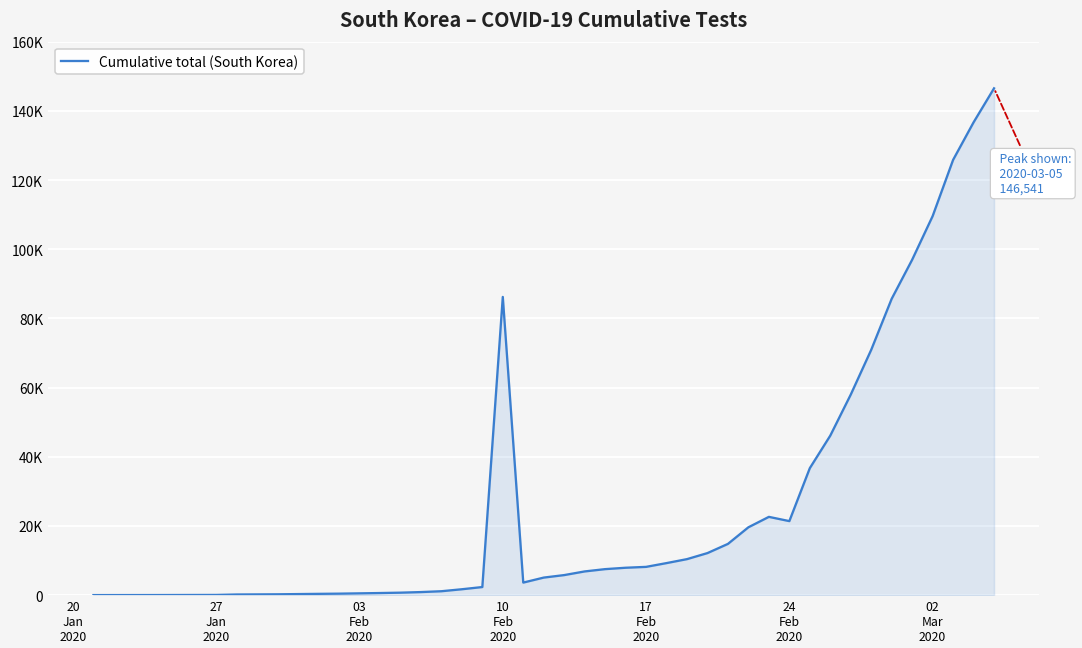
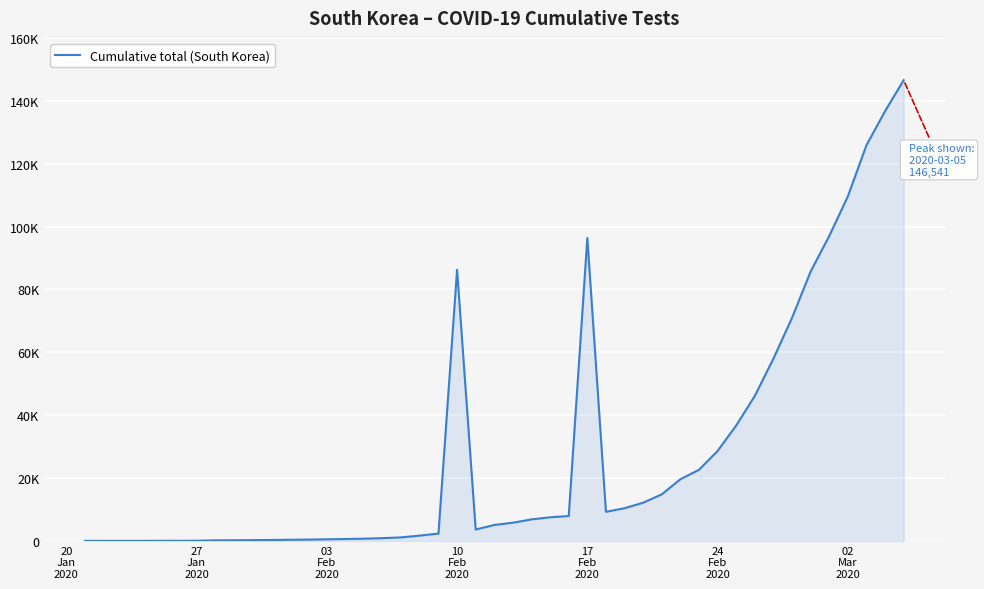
  {
    "27 Jan 2020": 0,
    "10 Feb 2020": 86000,
-   "17 Feb 2020": 8000,
-   "24 Feb 2020": 21000,
+   "17 Feb 2020": 96000,
+   "24 Feb 2020": 29000,
    "02 Mar 2020": 110000
  }
